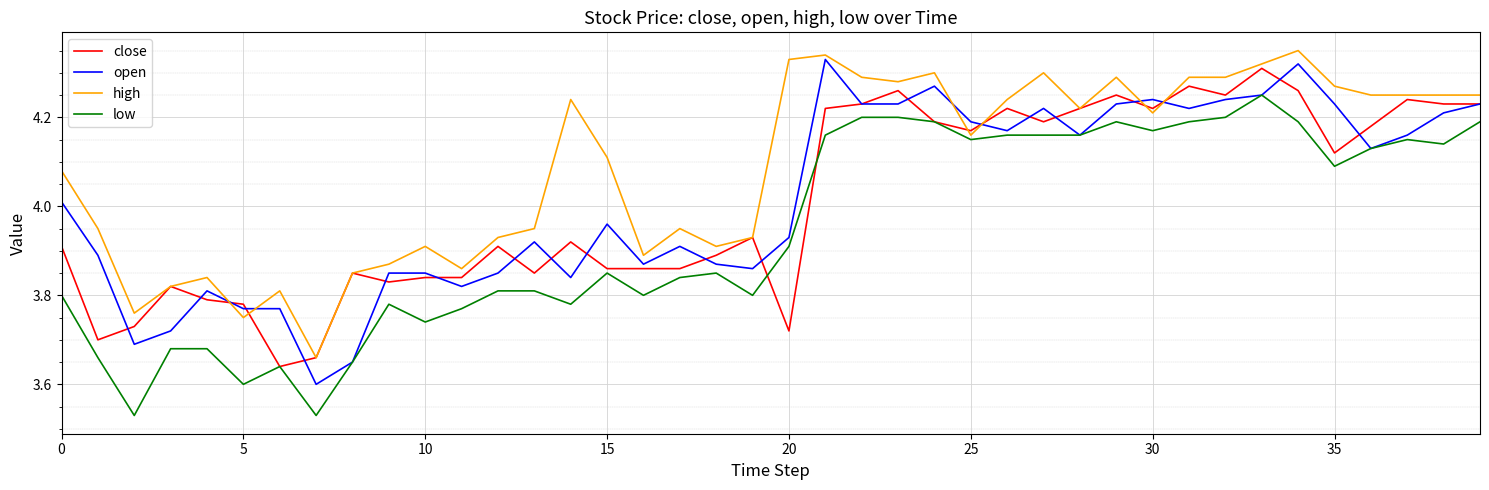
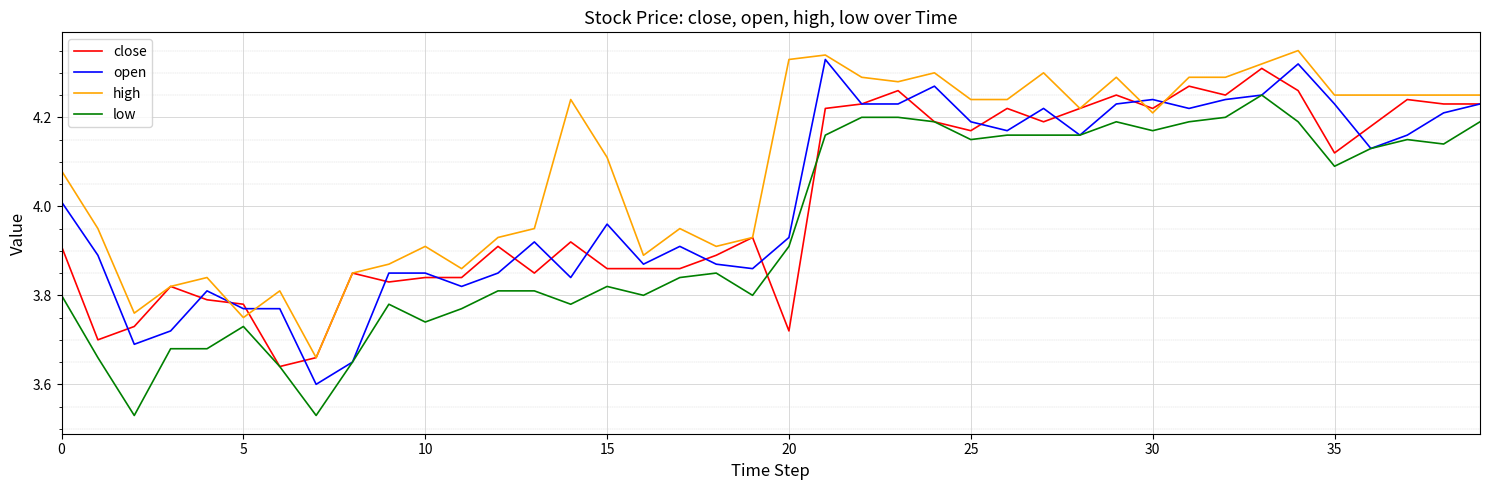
  {
    "close": {
      "0": 3.91,
      "5": 3.78,
      "10": 3.84,
      "15": 3.86,
      "20": 3.72,
      "25": 4.17,
      "30": 4.22,
      "35": 4.12
    },
    "open": {
      "0": 4.01,
      "5": 3.77,
      "10": 3.85,
      "15": 3.96,
      "20": 3.93,
      "25": 4.19,
      "30": 4.24,
      "35": 4.23
    },
    "high": {
      "0": 4.08,
      "5": 3.75,
      "10": 3.91,
      "15": 4.11,
      "20": 4.33,
-     "25": 4.16,
+     "25": 4.24,
      "30": 4.21,
-     "35": 4.27
+     "35": 4.25
    },
    "low": {
      "0": 3.80,
-     "5": 3.60,
+     "5": 3.73,
      "10": 3.74,
-     "15": 3.85,
+     "15": 3.82,
      "20": 3.91,
      "25": 4.15,
      "30": 4.17,
      "35": 4.09
    }
  }
